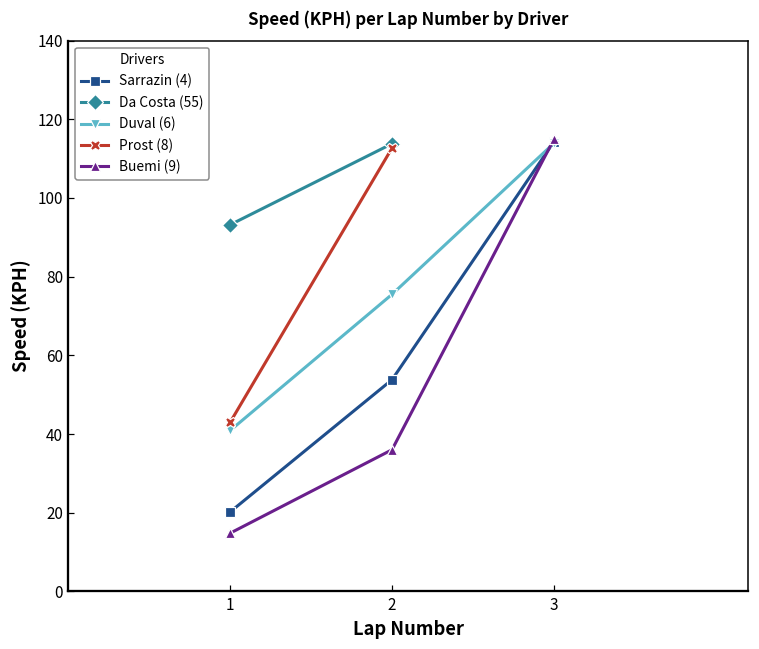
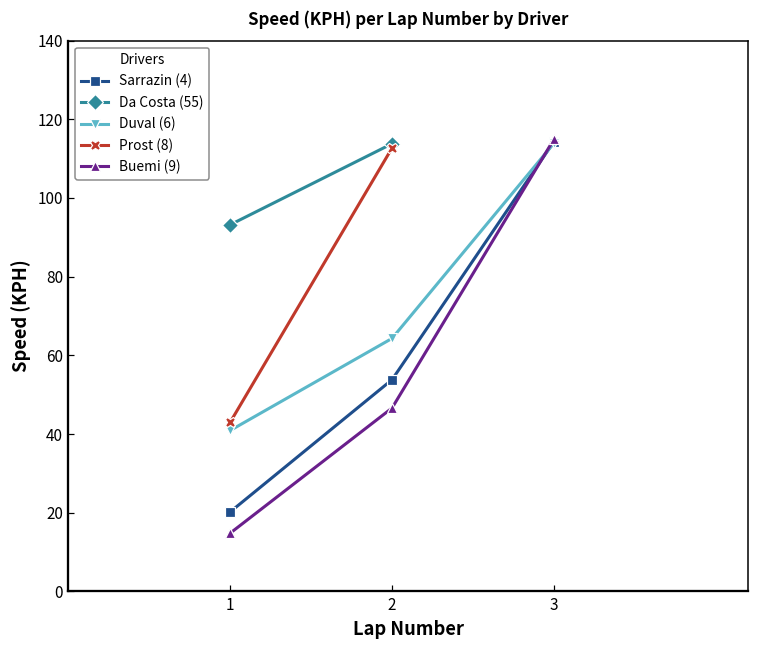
  {
    "Sarrazin (4)": {
      "1": 20,
      "2": 54
    },
    "Da Costa (55)": {
      "1": 93,
      "2": 114
    },
    "Duval (6)": {
      "1": 41,
-     "2": 76
+     "2": 64
    },
    "Prost (8)": {
      "1": 43,
      "2": 113
    },
    "Buemi (9)": {
      "1": 15,
-     "2": 36
+     "2": 47
    }
  }
